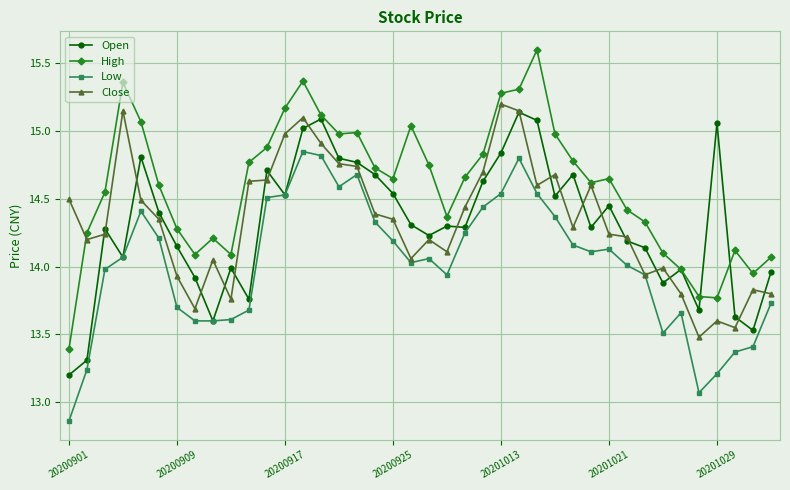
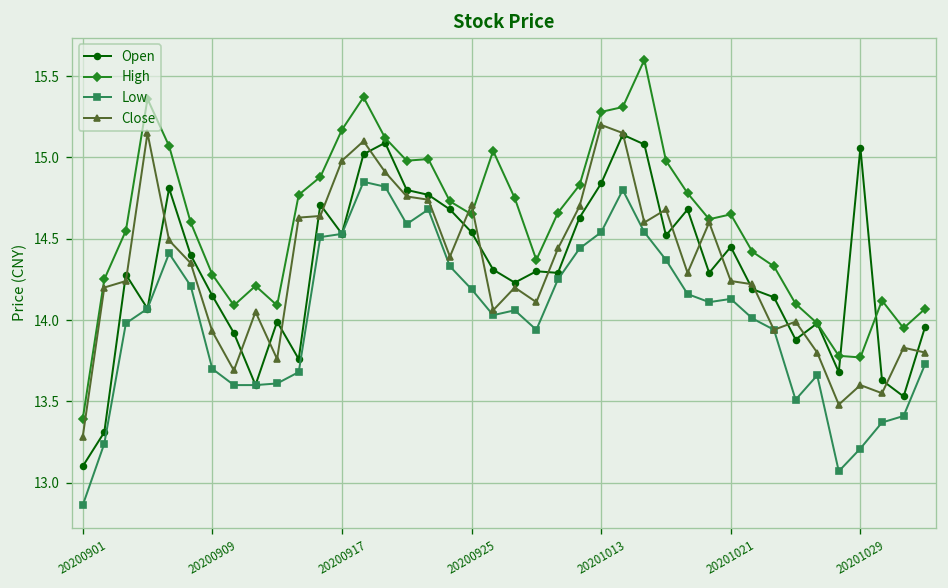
  {
    "Open": {
-     "20200901": 13.2,
+     "20200901": 13.1,
      "20200909": 14.15,
      "20200925": 14.54,
      "20201013": 14.84,
      "20201021": 14.45,
      "20201029": 15.06
    },
    "Close": {
-     "20200901": 14.50,
+     "20200901": 13.28,
      "20200909": 13.93,
      "20200917": 14.98,
-     "20200925": 14.35,
+     "20200925": 14.71,
      "20201013": 15.20,
      "20201021": 14.24,
      "20201029": 13.60
    }
  }
